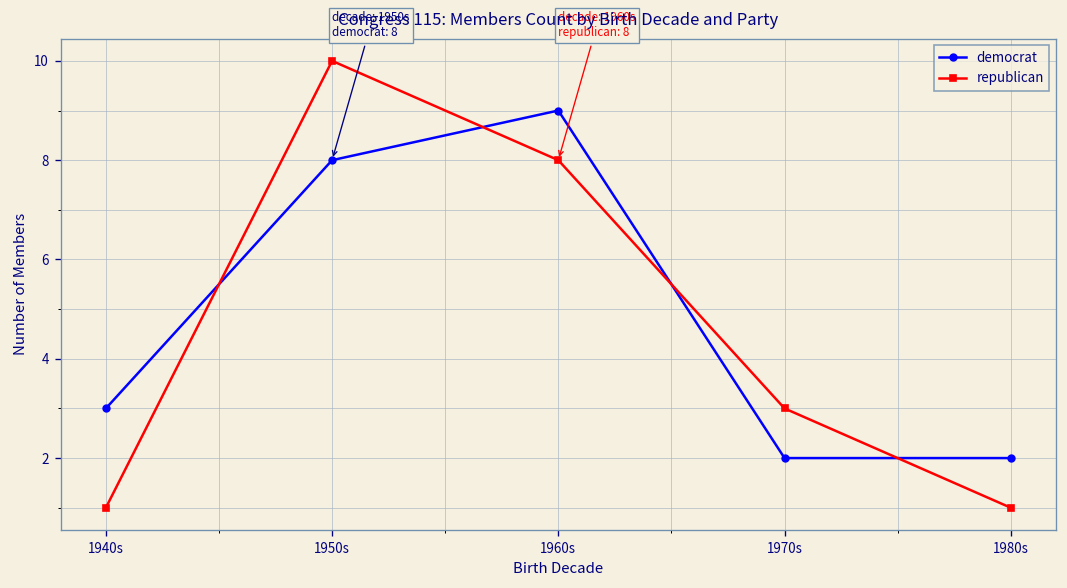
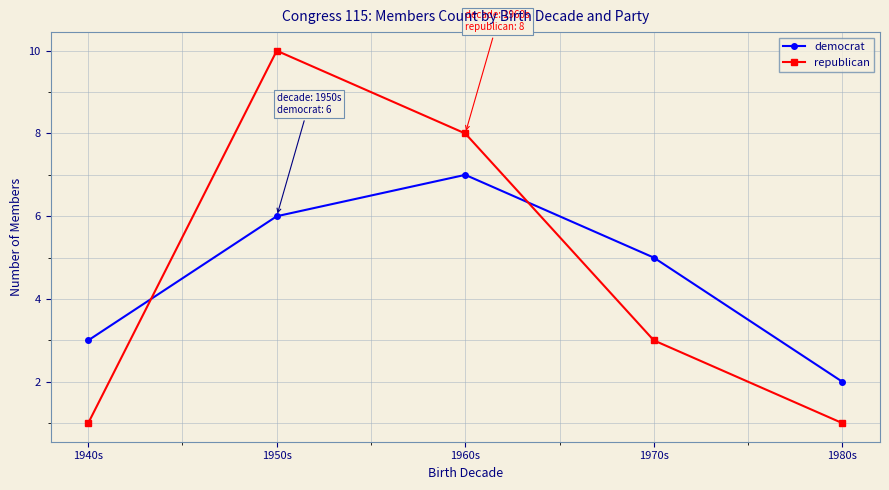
  {
    "democrat": {
-     "1950s": 8,
-     "1960s": 9,
-     "1970s": 2
+     "1950s": 6,
+     "1960s": 7,
+     "1970s": 5
    },
    "republican": {
      "1940s": 1,
      "1950s": 10,
      "1970s": 3,
      "1980s": 1
    }
  }
